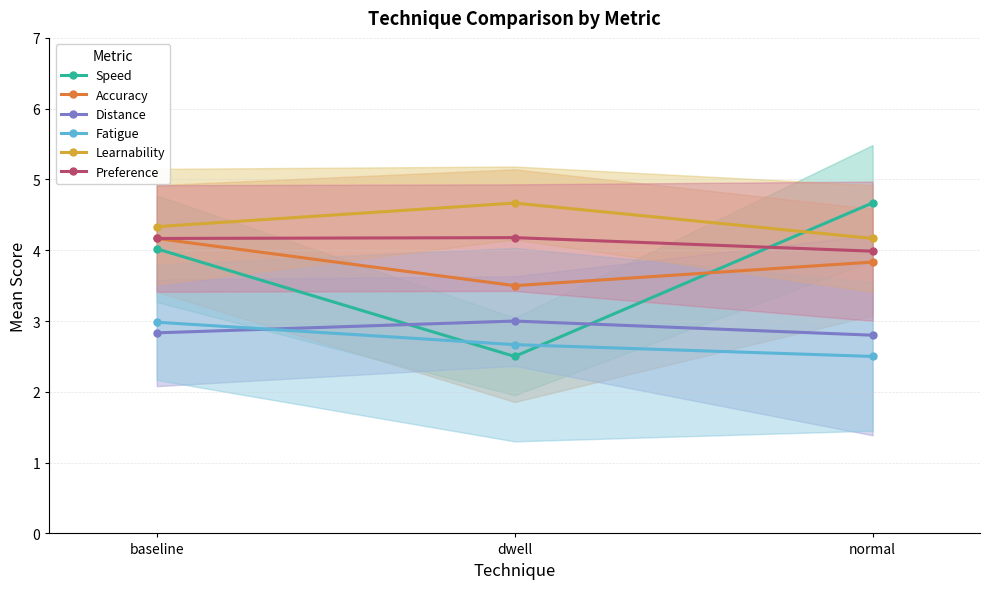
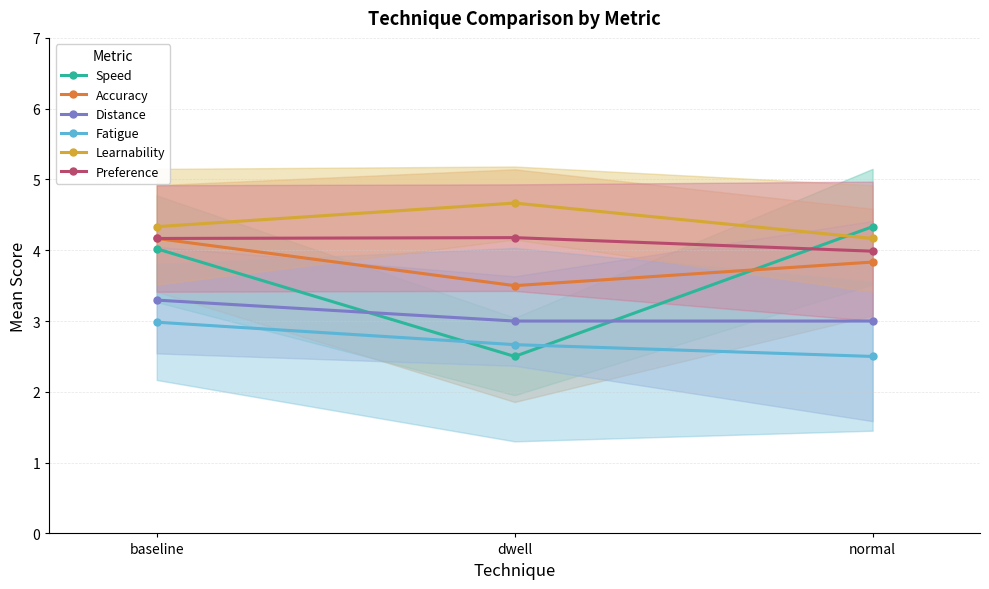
  {
    "Speed": {
      "dwell": 2.5,
-     "normal": 4.7
+     "normal": 4.3
    },
    "Distance": {
-     "baseline": 2.8,
+     "baseline": 3.3,
      "dwell": 3.0,
-     "normal": 2.8
+     "normal": 3.0
    },
    "Fatigue": {
      "baseline": 3.0,
      "dwell": 2.7,
      "normal": 2.5
    },
    "Preference": {
      "dwell": 4.2,
      "normal": 4.0
    }
  }
